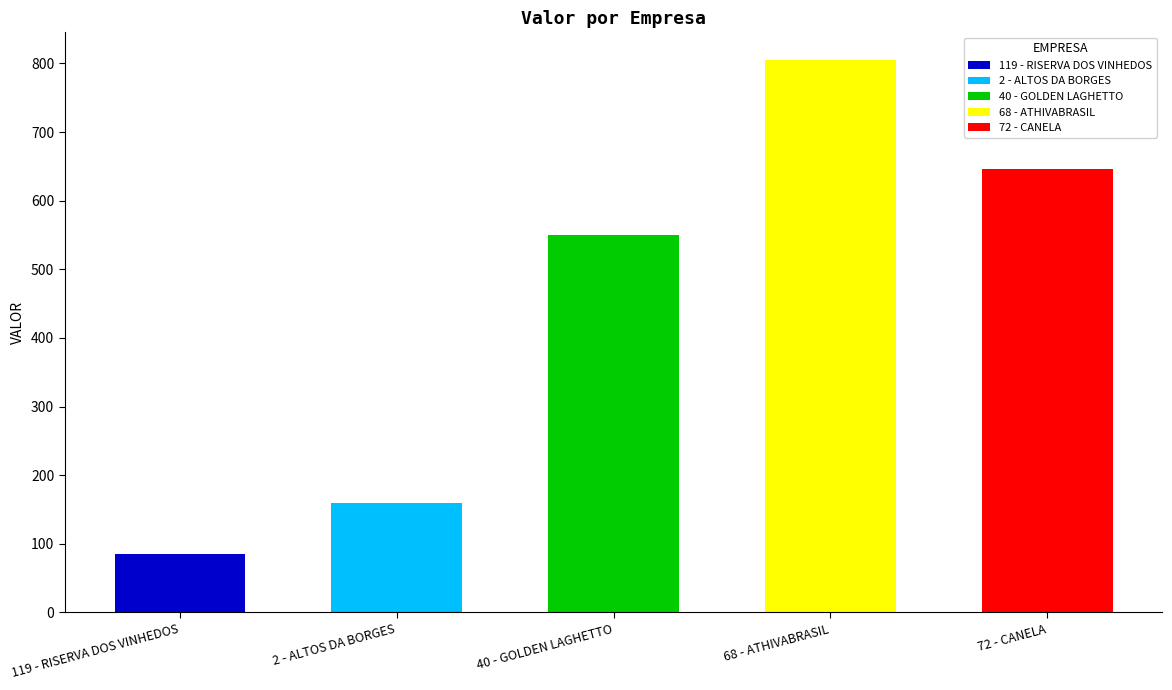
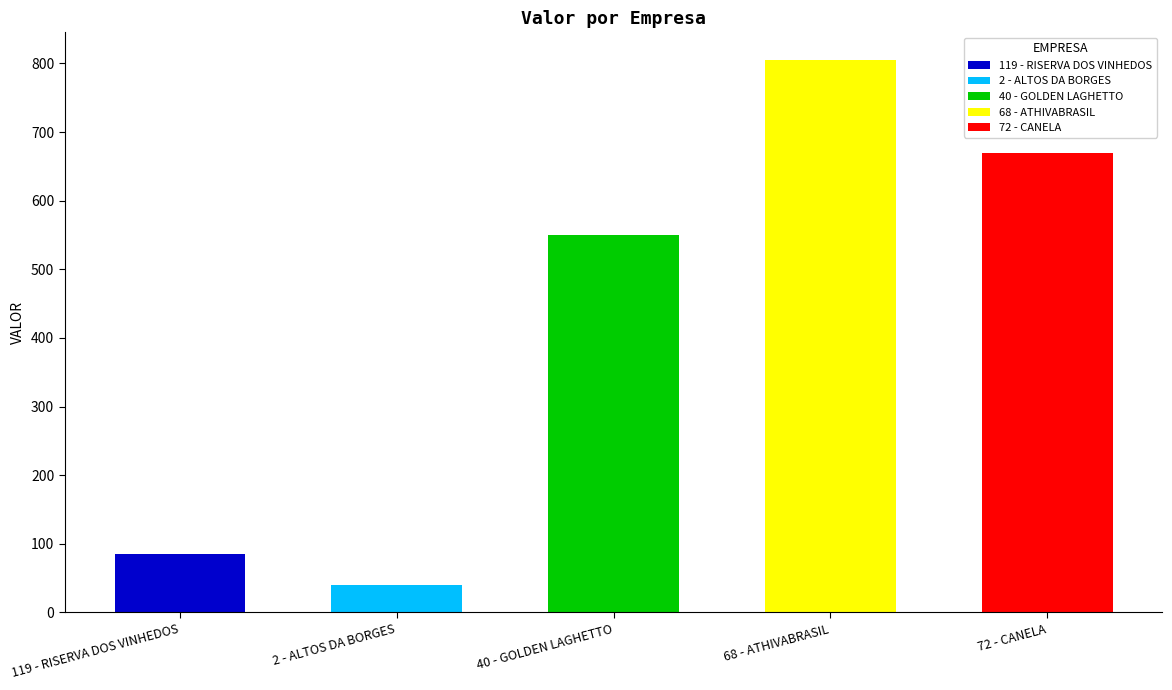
  {
    "119 - RISERVA DOS VINHEDOS": 90,
-   "2 - ALTOS DA BORGES": 160,
+   "2 - ALTOS DA BORGES": 40,
    "40 - GOLDEN LAGHETTO": 550,
    "68 - ATHIVABRASIL": 810,
-   "72 - CANELA": 650
+   "72 - CANELA": 670
  }
